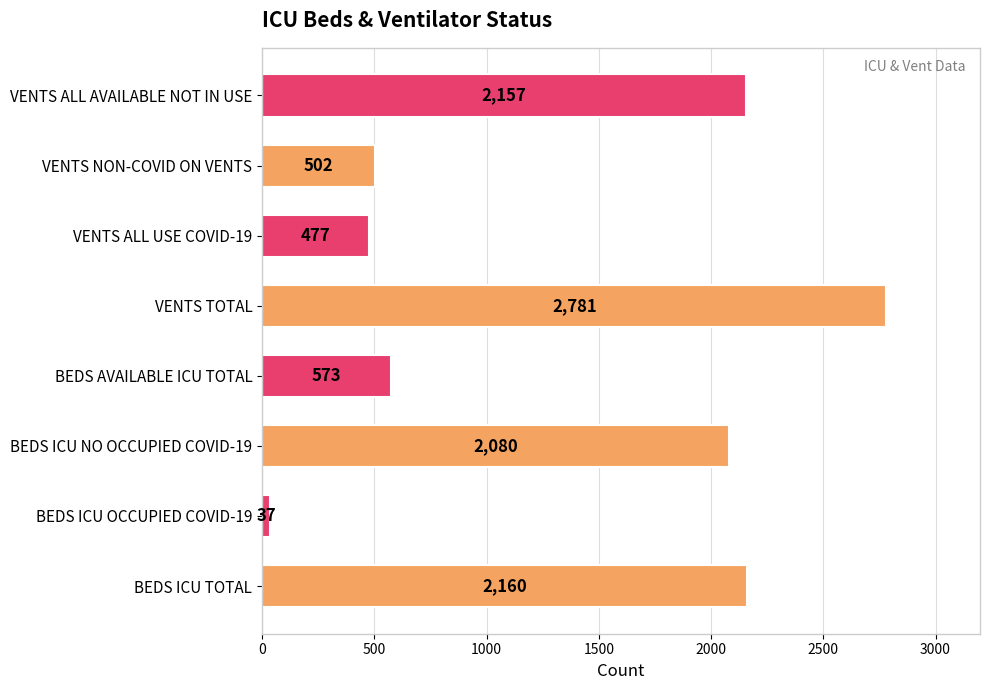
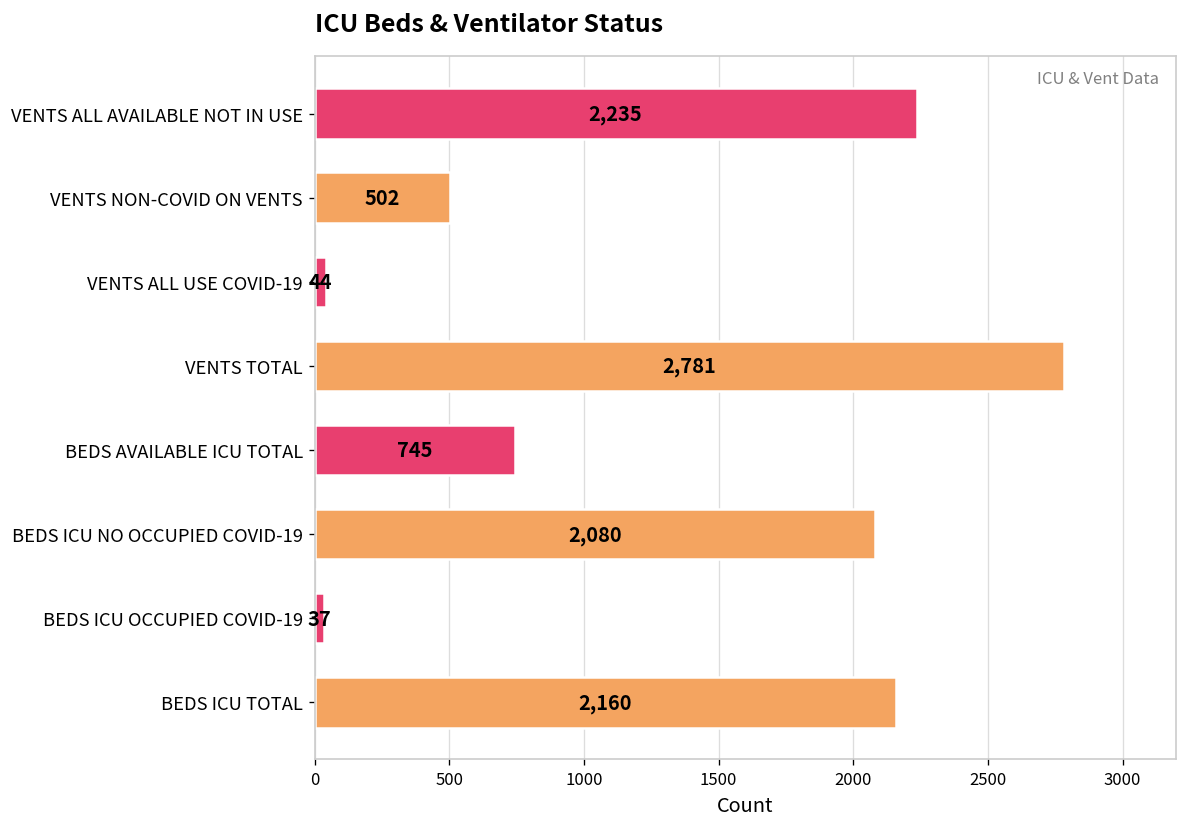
  {
-   "VENTS ALL AVAILABLE NOT IN USE": "2,157",
+   "VENTS ALL AVAILABLE NOT IN USE": "2,235",
    "VENTS NON-COVID ON VENTS": "502",
-   "VENTS ALL USE COVID-19": "477",
+   "VENTS ALL USE COVID-19": "44",
    "VENTS TOTAL": "2,781",
-   "BEDS AVAILABLE ICU TOTAL": "573",
+   "BEDS AVAILABLE ICU TOTAL": "745",
    "BEDS ICU NO OCCUPIED COVID-19": "2,080",
    "BEDS ICU OCCUPIED COVID-19": "37",
    "BEDS ICU TOTAL": "2,160"
  }
